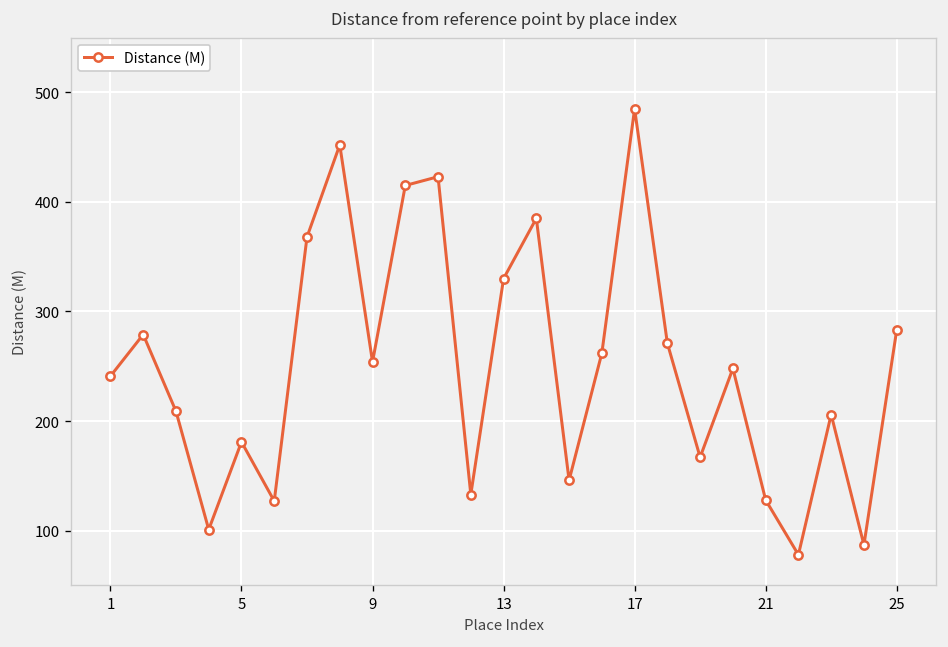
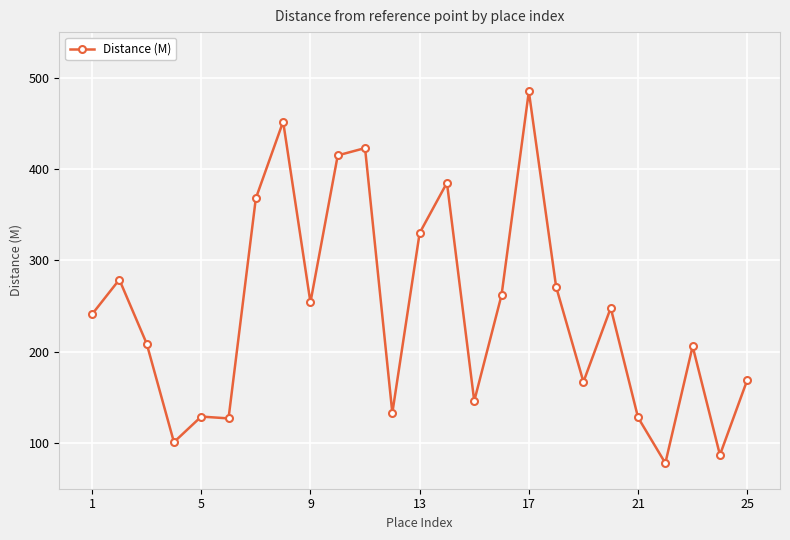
  {
    "1": 240,
-   "5": 180,
+   "5": 130,
    "9": 250,
    "13": 330,
    "17": 490,
    "21": 130,
-   "25": 280
+   "25": 170
  }
